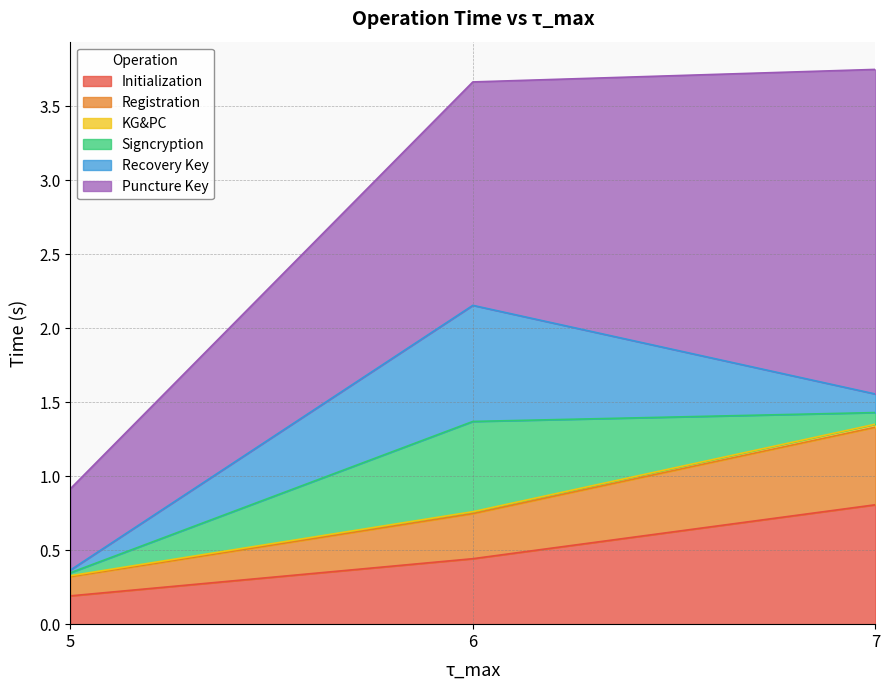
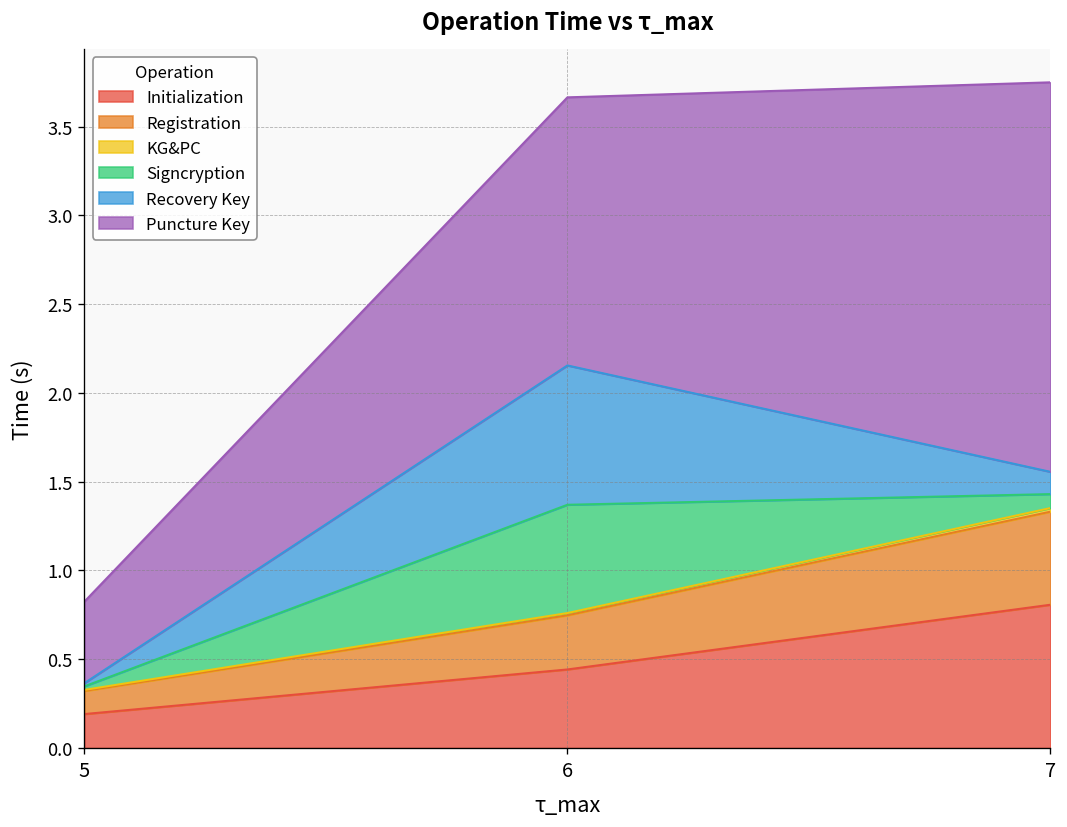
  {
    "KG&PC": {
      "7": 0.02
    },
    "Signcryption": {
      "5": 0.02,
      "6": 0.61,
      "7": 0.08
    },
    "Recovery Key": {
      "5": 0.02,
      "6": 0.78,
      "7": 0.13
    },
    "Puncture Key": {
-     "5": 0.55,
+     "5": 0.46,
      "6": 1.51,
      "7": 2.19
    }
  }
